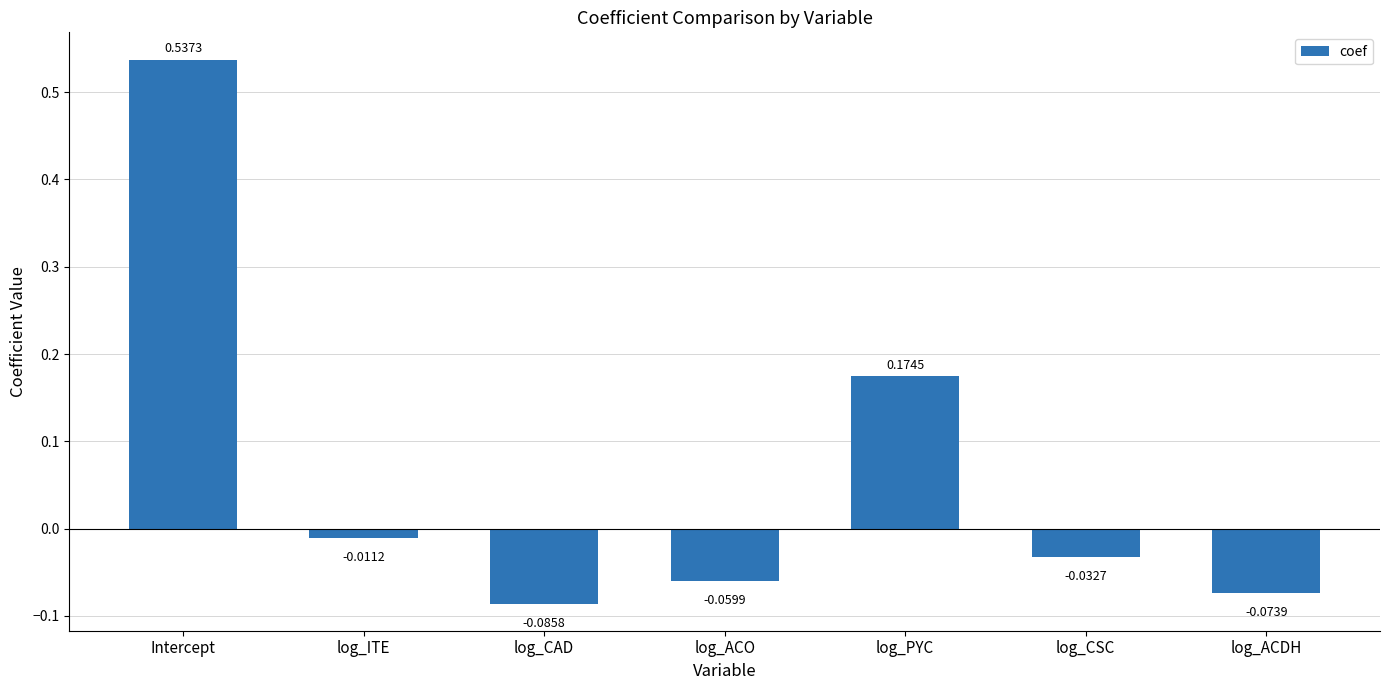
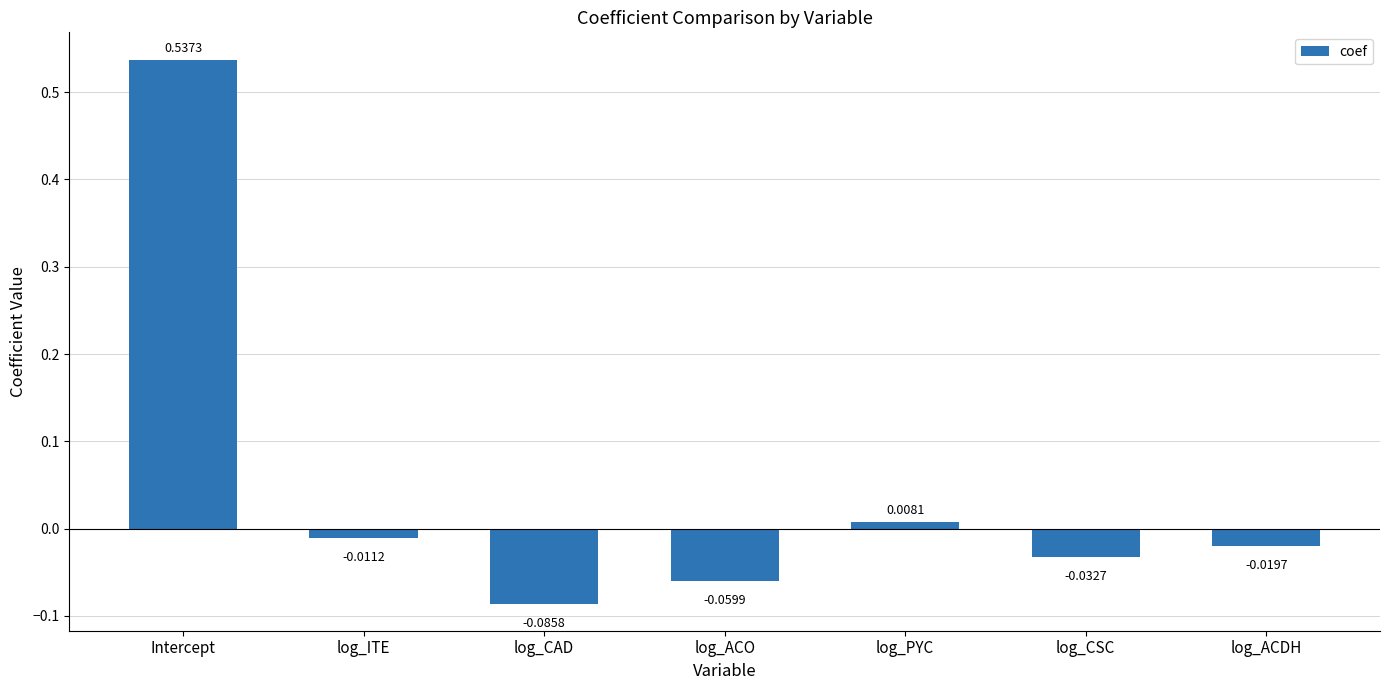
  {
    "Intercept": 0.5373,
    "log_ITE": -0.0112,
    "log_CAD": -0.0858,
    "log_ACO": -0.0599,
-   "log_PYC": 0.1745,
+   "log_PYC": 0.0081,
    "log_CSC": -0.0327,
-   "log_ACDH": -0.0739
+   "log_ACDH": -0.0197
  }
